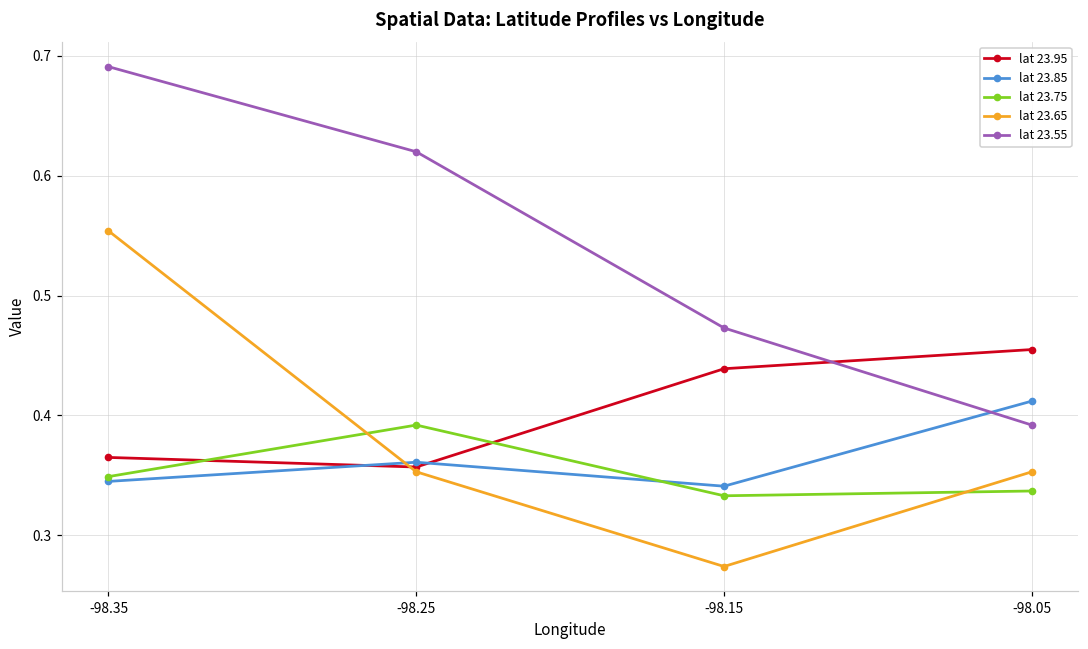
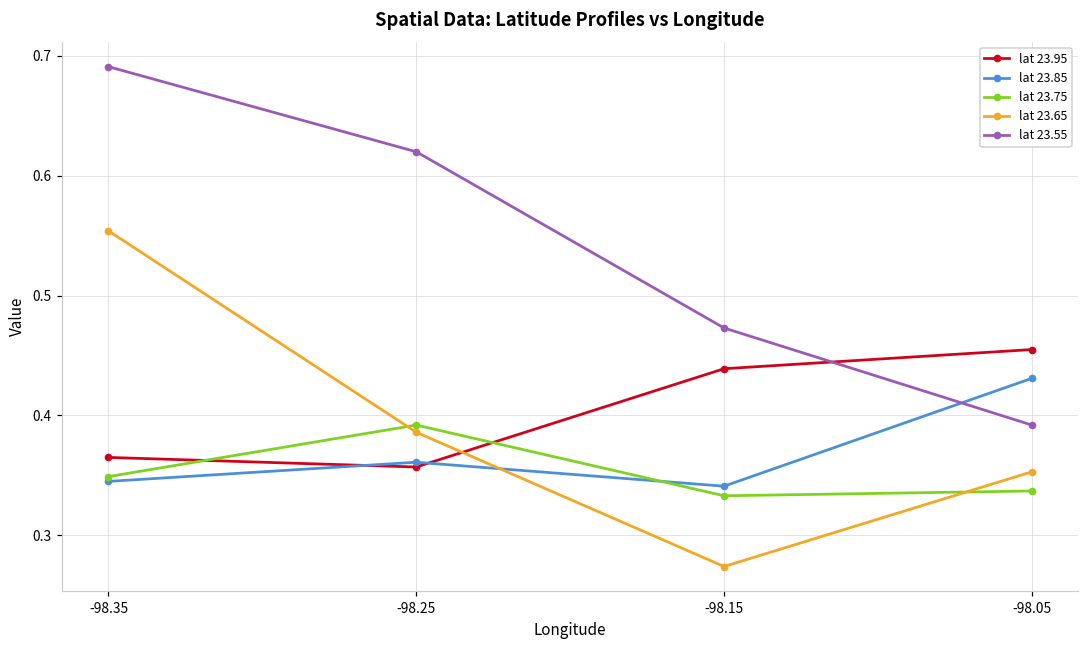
  {
    "lat 23.95": {
      "-98.35": 0.365,
      "-98.25": 0.357,
      "-98.15": 0.439,
      "-98.05": 0.455
    },
    "lat 23.85": {
      "-98.35": 0.345,
      "-98.25": 0.361,
      "-98.15": 0.341,
-     "-98.05": 0.412
+     "-98.05": 0.431
    },
    "lat 23.75": {
      "-98.35": 0.349,
      "-98.25": 0.392,
      "-98.15": 0.333,
      "-98.05": 0.337
    },
    "lat 23.65": {
      "-98.35": 0.554,
-     "-98.25": 0.353,
+     "-98.25": 0.386,
      "-98.15": 0.274,
      "-98.05": 0.353
    },
    "lat 23.55": {
      "-98.35": 0.691,
      "-98.25": 0.620,
      "-98.15": 0.473,
      "-98.05": 0.392
    }
  }
